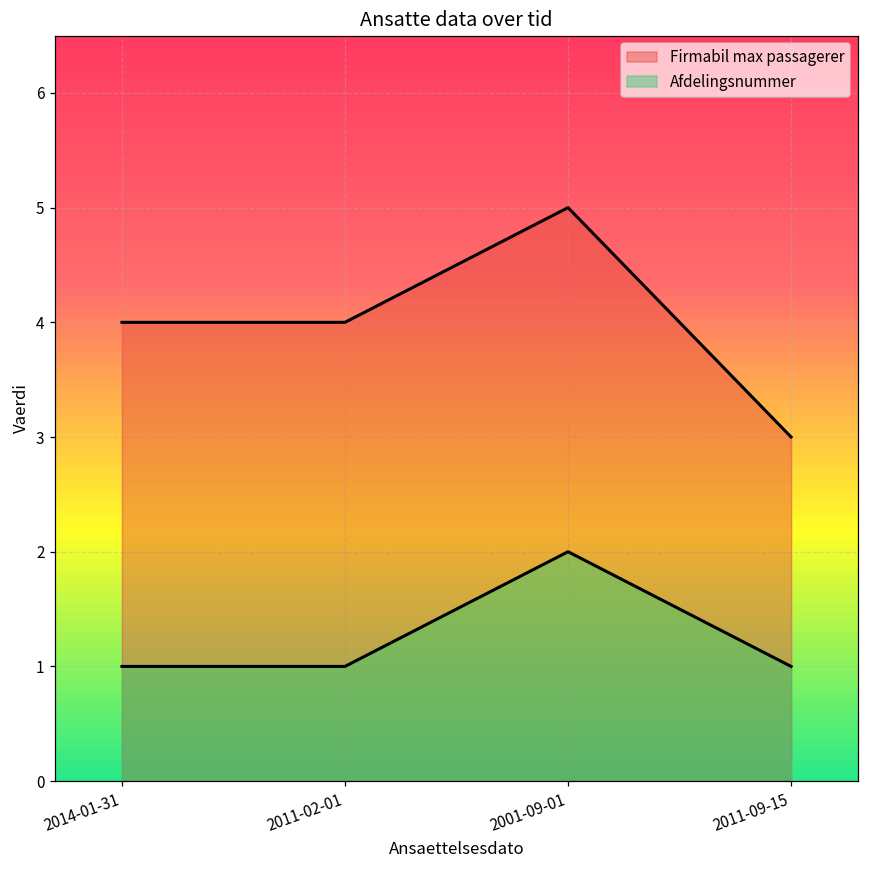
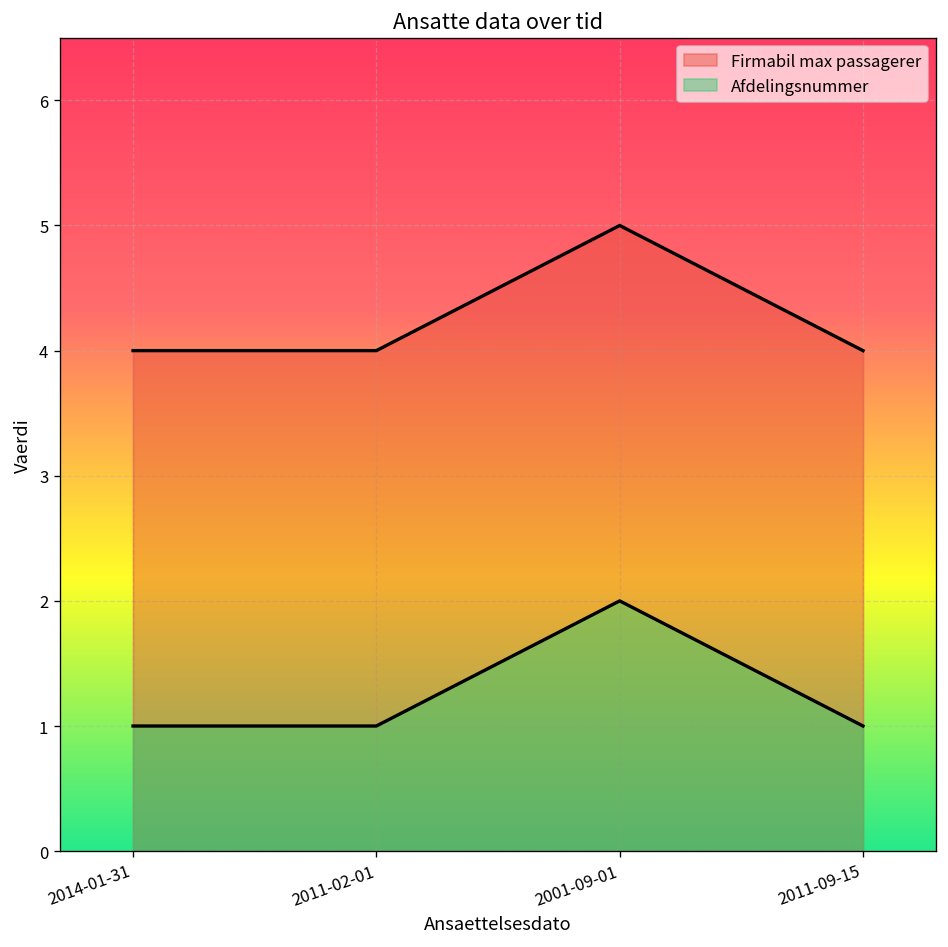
  {
    "Firmabil max passagerer": {
      "2014-01-31": 4,
      "2011-02-01": 4,
      "2001-09-01": 5,
-     "2011-09-15": 3
+     "2011-09-15": 4
    },
    "Afdelingsnummer": {
      "2014-01-31": 1,
      "2011-02-01": 1,
      "2001-09-01": 2,
      "2011-09-15": 1
    }
  }
